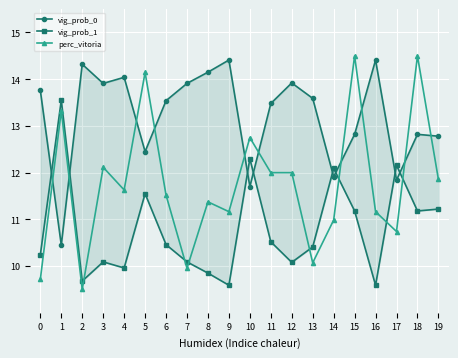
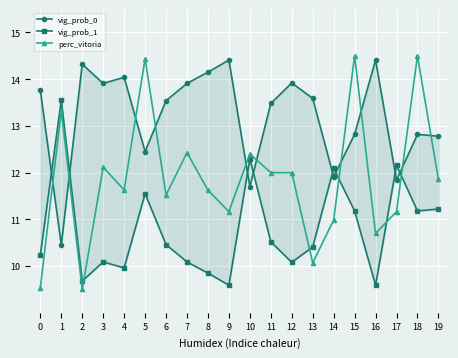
  {
    "perc_vitoria": {
-     "0": 9.7,
+     "0": 9.5,
      "1": 13.3,
      "2": 9.5,
      "3": 12.1,
      "4": 11.6,
-     "5": 14.1,
+     "5": 14.4,
      "6": 11.5,
-     "7": 10.0,
-     "8": 11.4,
+     "7": 12.4,
+     "8": 11.6,
      "9": 11.2,
-     "10": 12.8,
+     "10": 12.4,
      "11": 12.0,
      "12": 12.0,
      "13": 10.1,
      "14": 11.0,
      "15": 14.5,
-     "16": 11.2,
-     "17": 10.7,
+     "16": 10.7,
+     "17": 11.2,
      "18": 14.5,
      "19": 11.9
    }
  }
